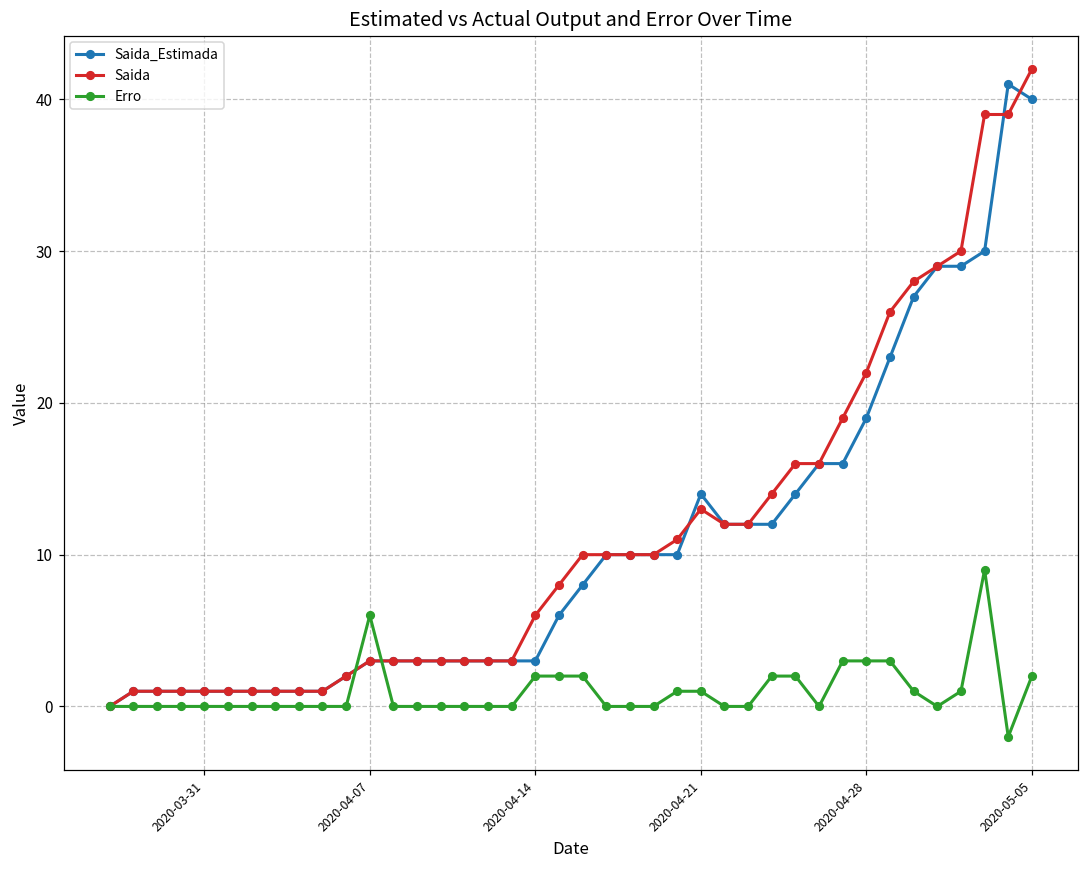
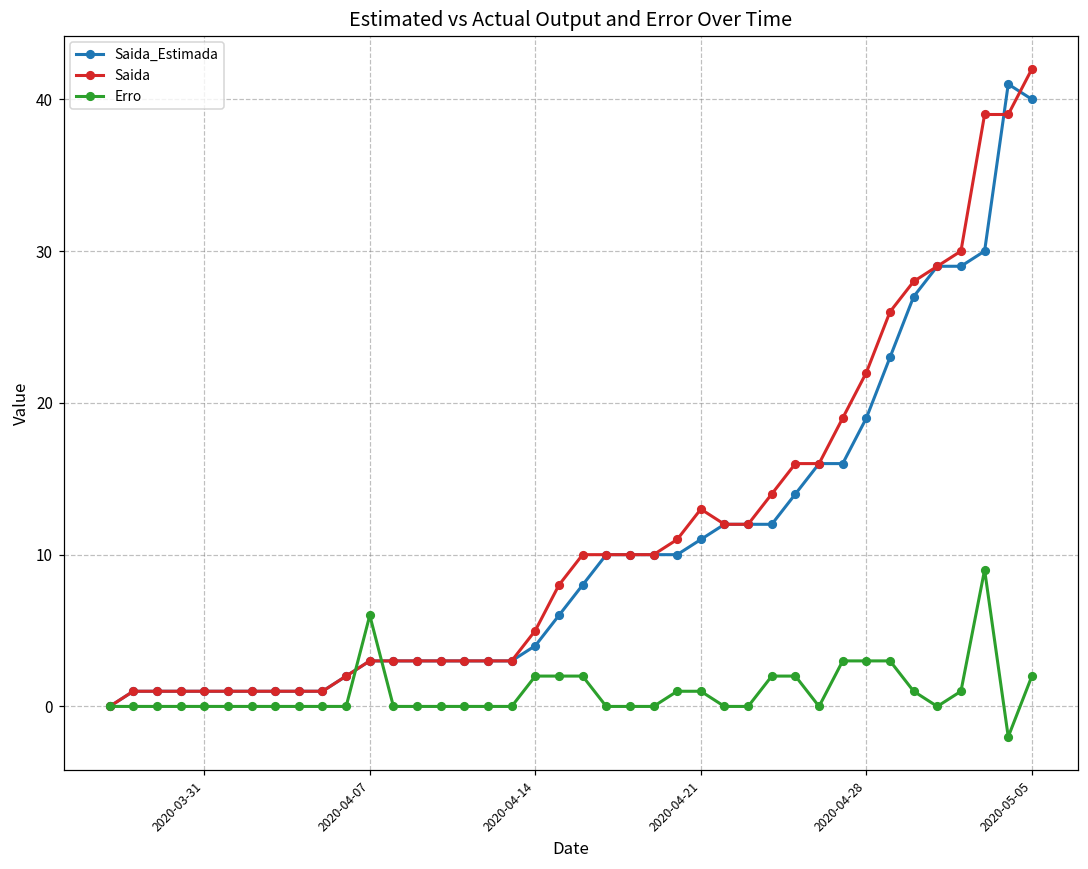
  {
    "Saida_Estimada": {
-     "2020-04-14": 3,
-     "2020-04-21": 14,
+     "2020-04-14": 4,
+     "2020-04-21": 11,
      "2020-04-28": 19,
      "2020-05-05": 40
    },
    "Saida": {
-     "2020-04-14": 6,
+     "2020-04-14": 5,
      "2020-04-21": 13,
      "2020-04-28": 22,
      "2020-05-05": 42
    },
    "Erro": {
      "2020-03-31": 0,
      "2020-04-07": 6,
      "2020-04-14": 2,
      "2020-04-21": 1,
      "2020-04-28": 3,
      "2020-05-05": 2
    }
  }
